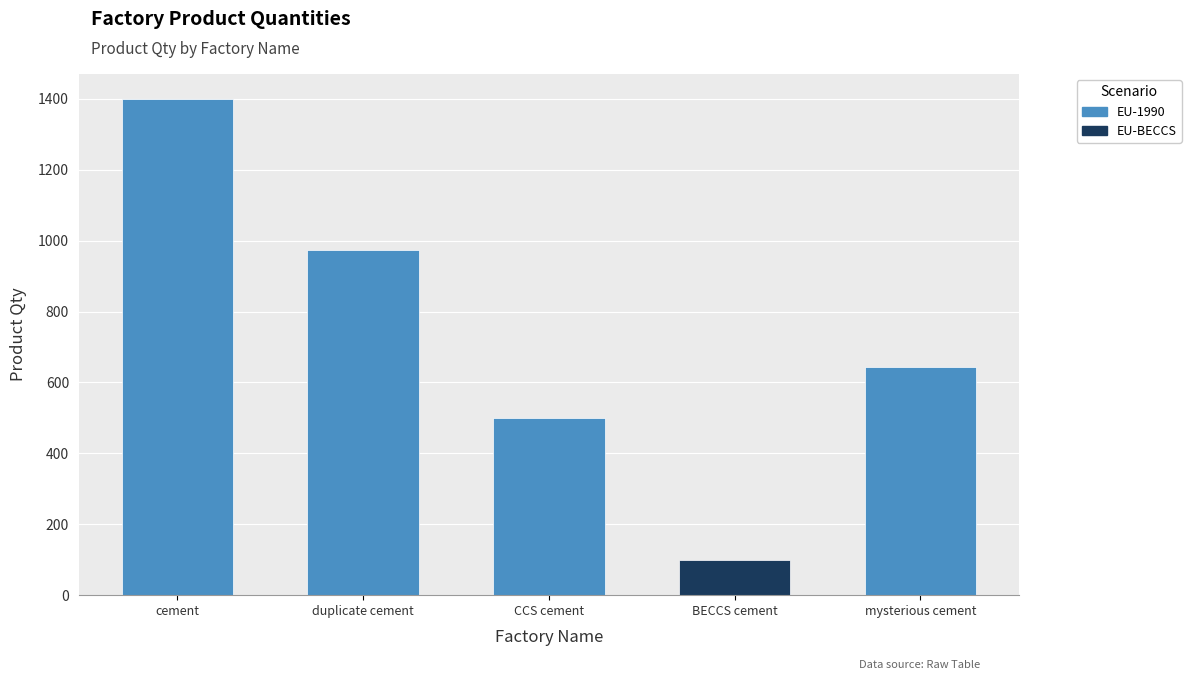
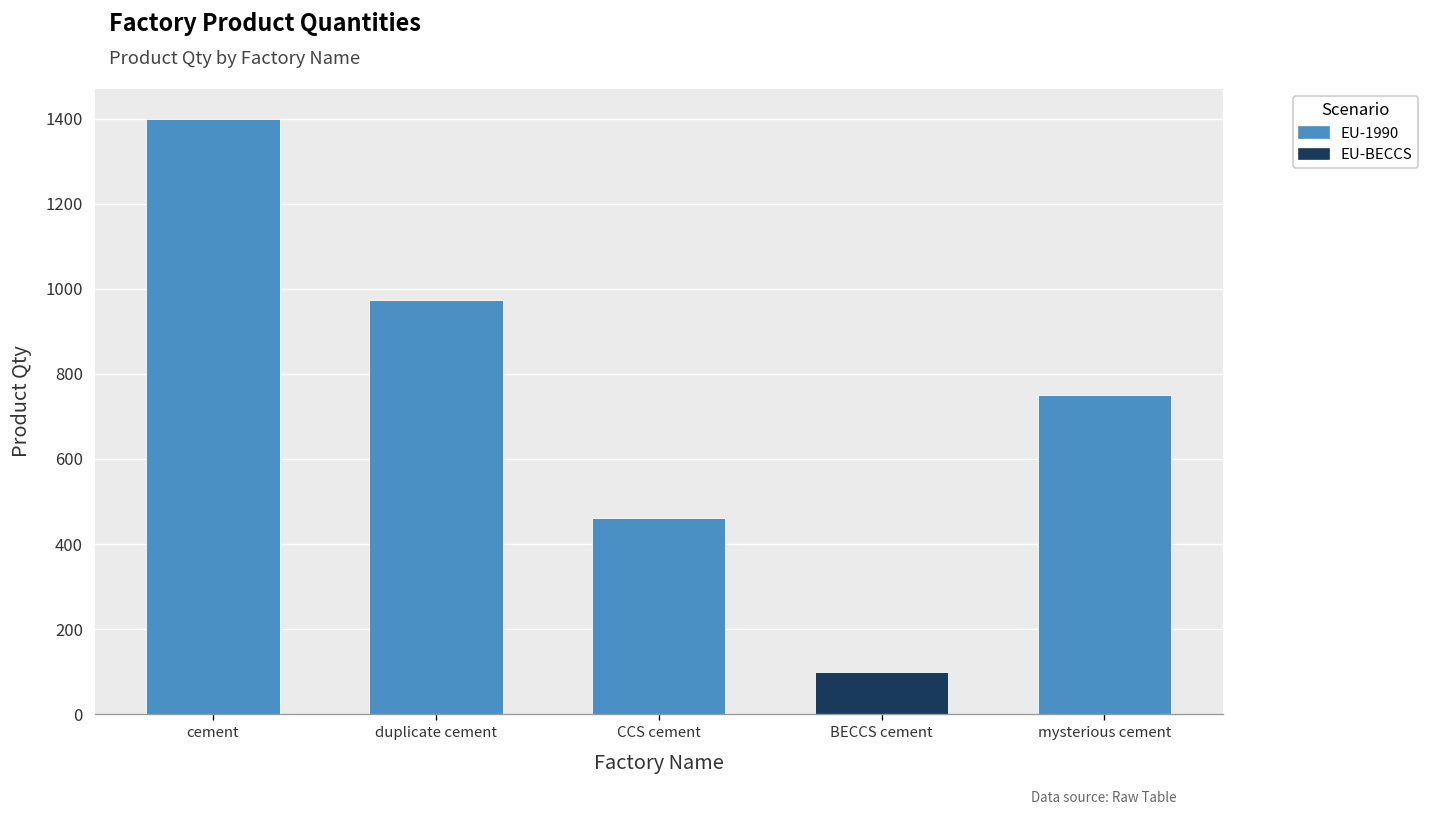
  {
    "cement": 1400,
    "duplicate cement": 970,
-   "CCS cement": 500,
+   "CCS cement": 460,
    "BECCS cement": 100,
-   "mysterious cement": 640
+   "mysterious cement": 750
  }
